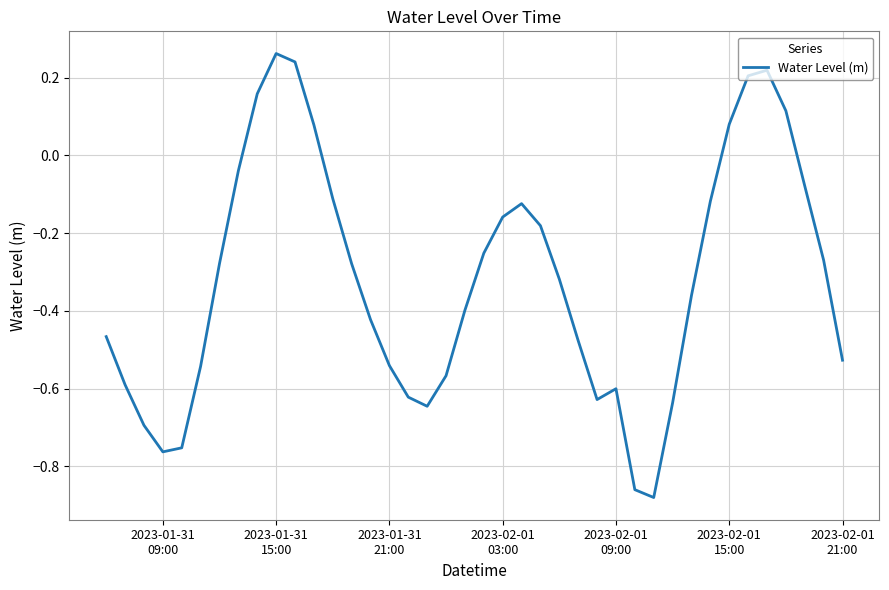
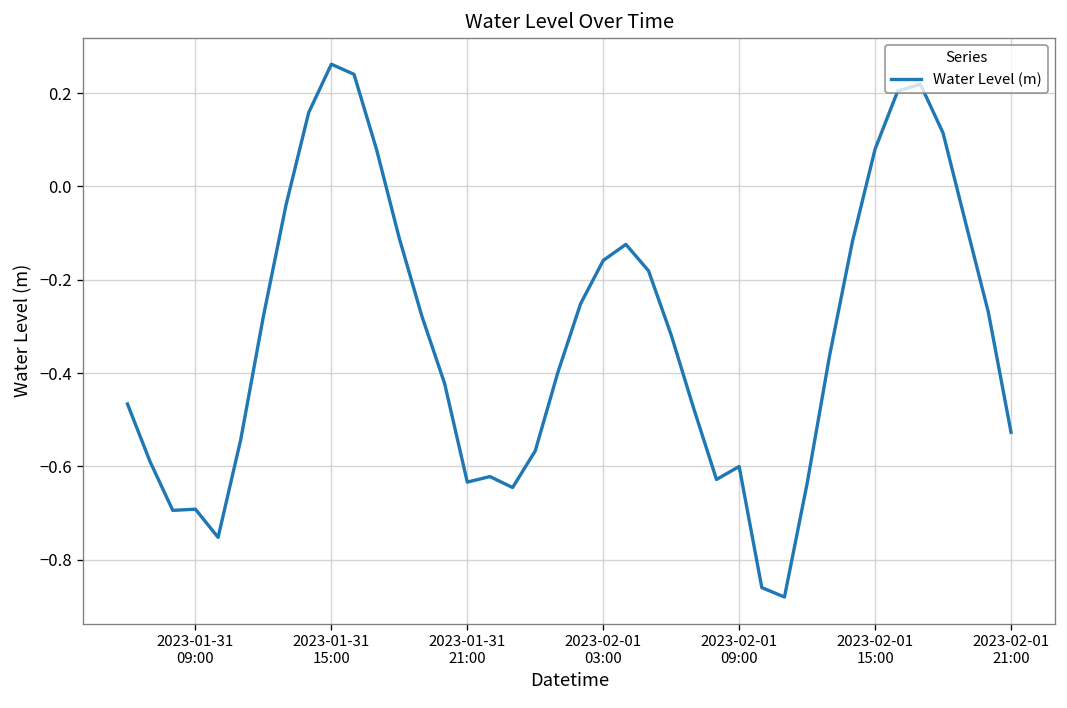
  {
-   "2023-01-31 09:00": -0.76,
+   "2023-01-31 09:00": -0.69,
    "2023-01-31 15:00": 0.26,
-   "2023-01-31 21:00": -0.54,
+   "2023-01-31 21:00": -0.63,
    "2023-02-01 03:00": -0.16,
    "2023-02-01 09:00": -0.60,
    "2023-02-01 15:00": 0.08,
    "2023-02-01 21:00": -0.53
  }
